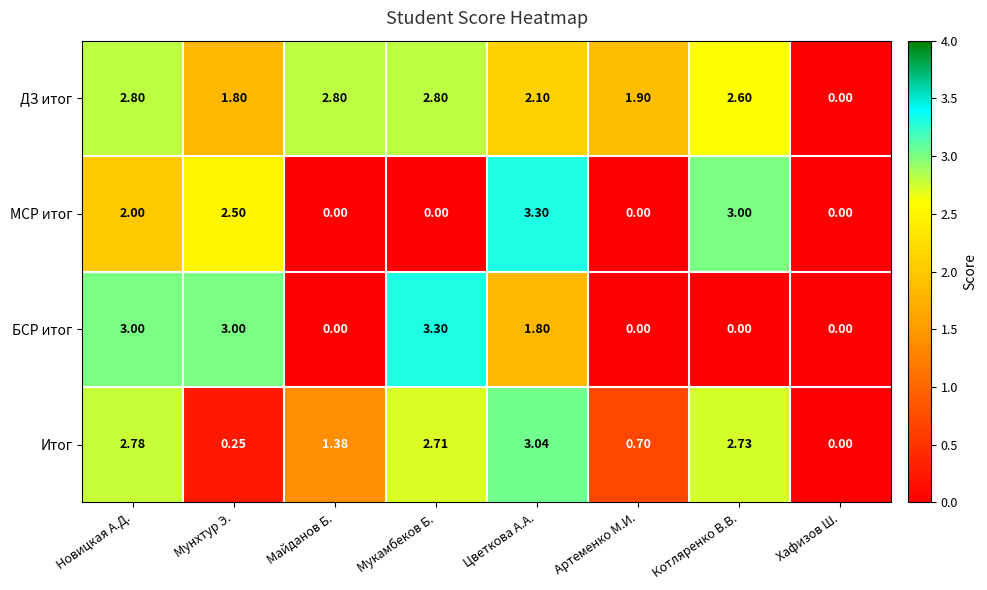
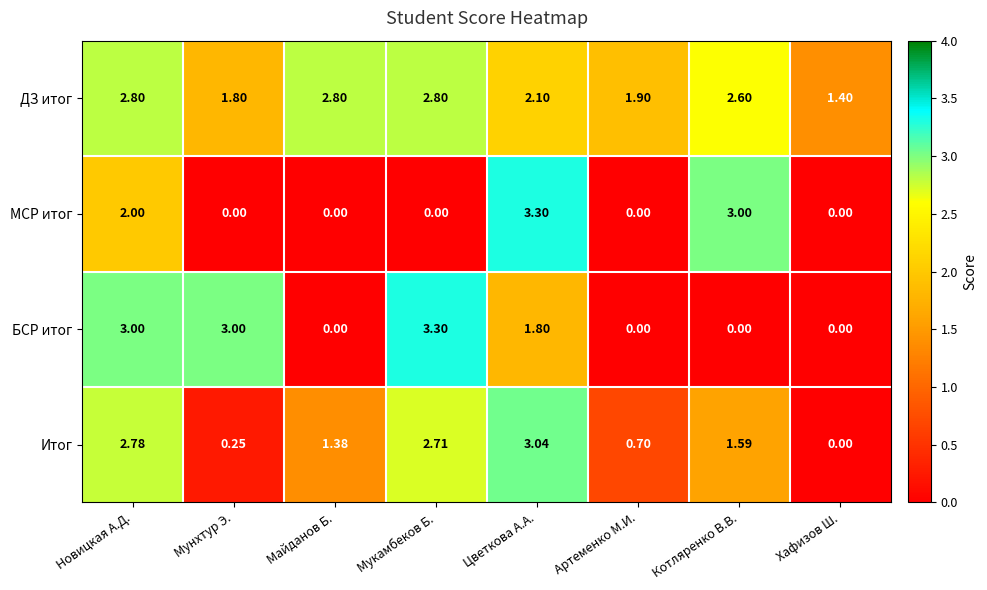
  {
    "ДЗ итог": {
      "Новицкая А.Д.": 2.80,
      "Мунхтур Э.": 1.80,
      "Майданов Б.": 2.80,
      "Мукамбеков Б.": 2.80,
      "Цветкова А.А.": 2.10,
      "Артеменко М.И.": 1.90,
      "Котляренко В.В.": 2.60,
-     "Хафизов Ш.": 0.00
+     "Хафизов Ш.": 1.40
    },
    "МСР итог": {
      "Новицкая А.Д.": 2.00,
-     "Мунхтур Э.": 2.50,
+     "Мунхтур Э.": 0.00,
      "Майданов Б.": 0.00,
      "Мукамбеков Б.": 0.00,
      "Цветкова А.А.": 3.30,
      "Артеменко М.И.": 0.00,
      "Котляренко В.В.": 3.00,
      "Хафизов Ш.": 0.00
    },
    "БСР итог": {
      "Новицкая А.Д.": 3.00,
      "Мунхтур Э.": 3.00,
      "Майданов Б.": 0.00,
      "Мукамбеков Б.": 3.30,
      "Цветкова А.А.": 1.80,
      "Артеменко М.И.": 0.00,
      "Котляренко В.В.": 0.00,
      "Хафизов Ш.": 0.00
    },
    "Итог": {
      "Новицкая А.Д.": 2.78,
      "Мунхтур Э.": 0.25,
      "Майданов Б.": 1.38,
      "Мукамбеков Б.": 2.71,
      "Цветкова А.А.": 3.04,
      "Артеменко М.И.": 0.70,
-     "Котляренко В.В.": 2.73,
+     "Котляренко В.В.": 1.59,
      "Хафизов Ш.": 0.00
    }
  }
